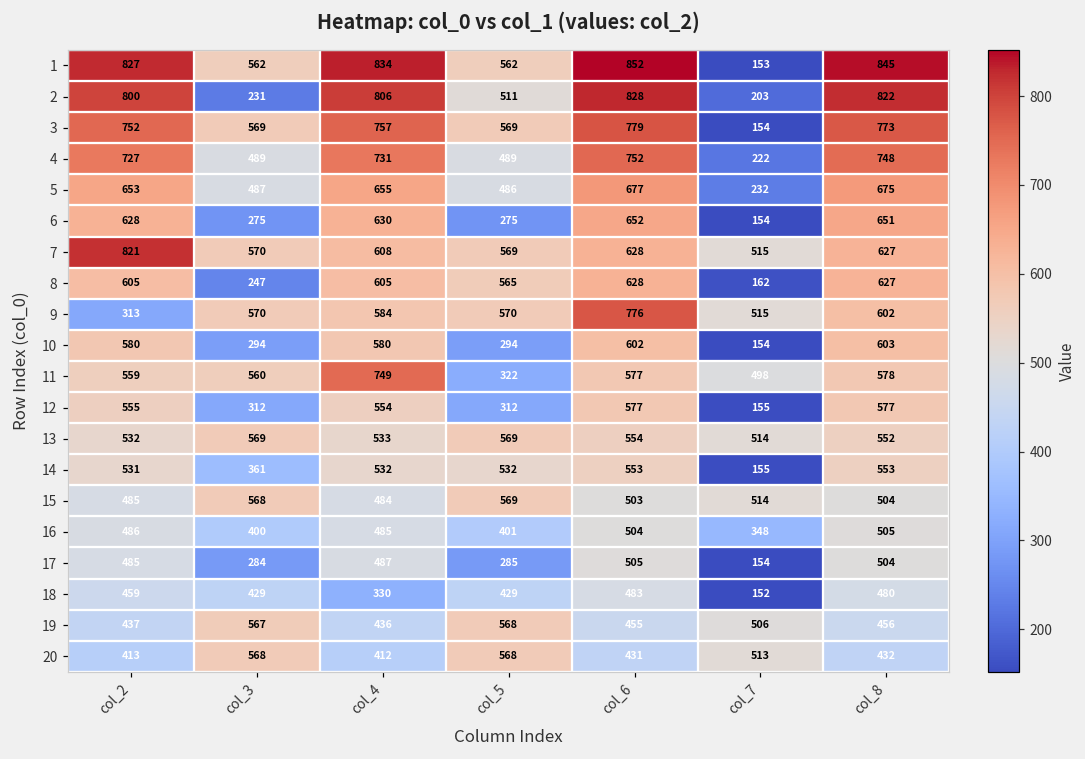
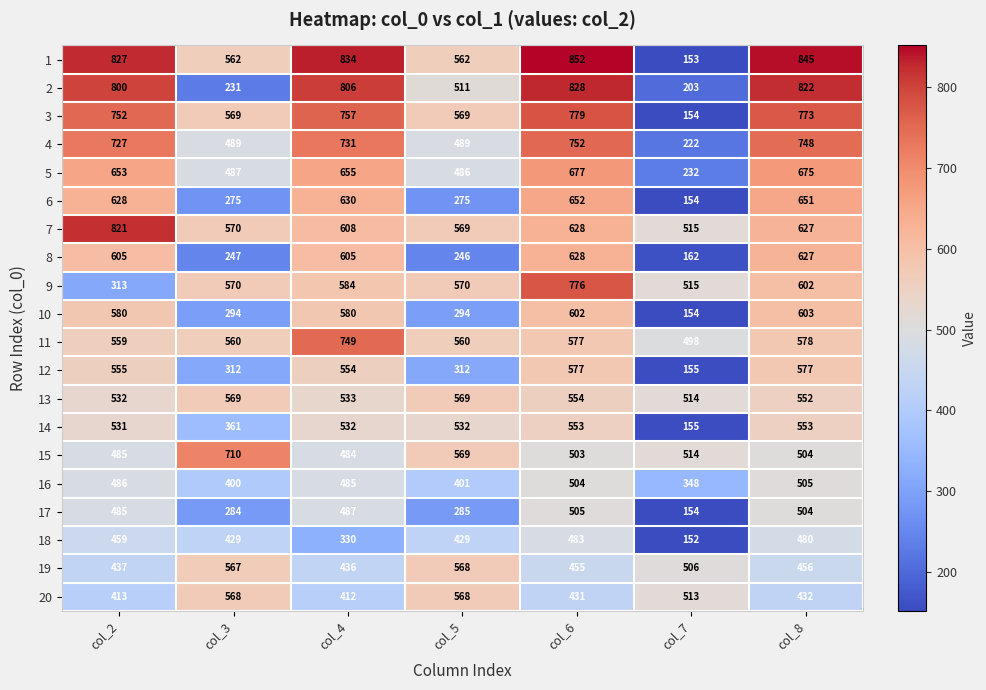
  {
    "1": {
      "col_2": 827,
      "col_3": 562,
      "col_4": 834,
      "col_5": 562,
      "col_6": 852,
      "col_7": 153,
      "col_8": 845
    },
    "2": {
      "col_2": 800,
      "col_3": 231,
      "col_4": 806,
      "col_5": 511,
      "col_6": 828,
      "col_7": 203,
      "col_8": 822
    },
    "3": {
      "col_2": 752,
      "col_3": 569,
      "col_4": 757,
      "col_5": 569,
      "col_6": 779,
      "col_7": 154,
      "col_8": 773
    },
    "4": {
      "col_2": 727,
      "col_4": 731,
      "col_6": 752,
      "col_7": 222,
      "col_8": 748
    },
    "5": {
      "col_2": 653,
      "col_4": 655,
      "col_6": 677,
      "col_7": 232,
      "col_8": 675
    },
    "6": {
      "col_2": 628,
      "col_3": 275,
      "col_4": 630,
      "col_5": 275,
      "col_6": 652,
      "col_7": 154,
      "col_8": 651
    },
    "7": {
      "col_2": 821,
      "col_3": 570,
      "col_4": 608,
      "col_5": 569,
      "col_6": 628,
      "col_7": 515,
      "col_8": 627
    },
    "8": {
      "col_2": 605,
      "col_3": 247,
      "col_4": 605,
-     "col_5": 565,
+     "col_5": 246,
      "col_6": 628,
      "col_7": 162,
      "col_8": 627
    },
    "9": {
      "col_2": 313,
      "col_3": 570,
      "col_4": 584,
      "col_5": 570,
      "col_6": 776,
      "col_7": 515,
      "col_8": 602
    },
    "10": {
      "col_2": 580,
      "col_3": 294,
      "col_4": 580,
      "col_5": 294,
      "col_6": 602,
      "col_7": 154,
      "col_8": 603
    },
    "11": {
      "col_2": 559,
      "col_3": 560,
      "col_4": 749,
-     "col_5": 322,
+     "col_5": 560,
      "col_6": 577,
      "col_8": 578
    },
    "12": {
      "col_2": 555,
      "col_3": 312,
      "col_4": 554,
      "col_5": 312,
      "col_6": 577,
      "col_7": 155,
      "col_8": 577
    },
    "13": {
      "col_2": 532,
      "col_3": 569,
      "col_4": 533,
      "col_5": 569,
      "col_6": 554,
      "col_7": 514,
      "col_8": 552
    },
    "14": {
      "col_2": 531,
      "col_3": 361,
      "col_4": 532,
      "col_5": 532,
      "col_6": 553,
      "col_7": 155,
      "col_8": 553
    },
    "15": {
-     "col_3": 568,
+     "col_3": 710,
      "col_5": 569,
      "col_6": 503,
      "col_7": 514,
      "col_8": 504
    },
    "16": {
      "col_3": 400,
      "col_5": 401,
      "col_6": 504,
      "col_7": 348,
      "col_8": 505
    },
    "17": {
      "col_3": 284,
      "col_5": 285,
      "col_6": 505,
      "col_7": 154,
      "col_8": 504
    },
    "18": {
      "col_2": 459,
      "col_3": 429,
      "col_4": 330,
      "col_5": 429,
      "col_7": 152
    },
    "19": {
      "col_2": 437,
      "col_3": 567,
      "col_4": 436,
      "col_5": 568,
      "col_6": 455,
      "col_7": 506,
      "col_8": 456
    },
    "20": {
      "col_2": 413,
      "col_3": 568,
      "col_4": 412,
      "col_5": 568,
      "col_6": 431,
      "col_7": 513,
      "col_8": 432
    }
  }
